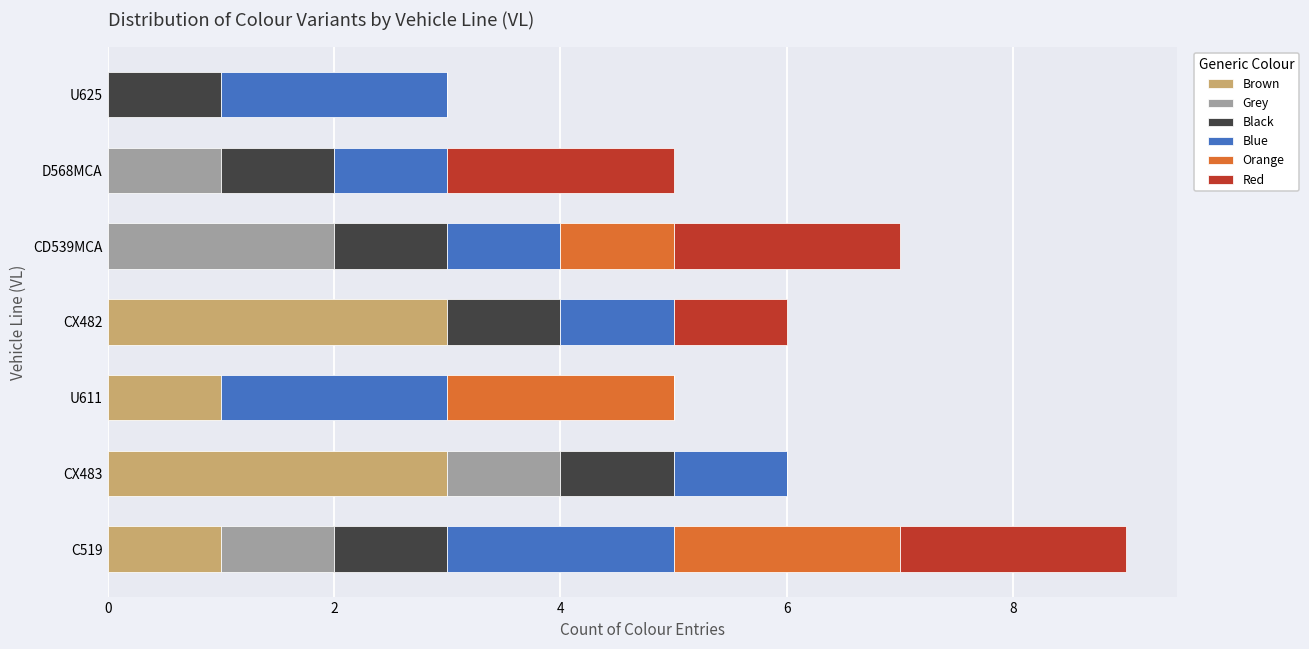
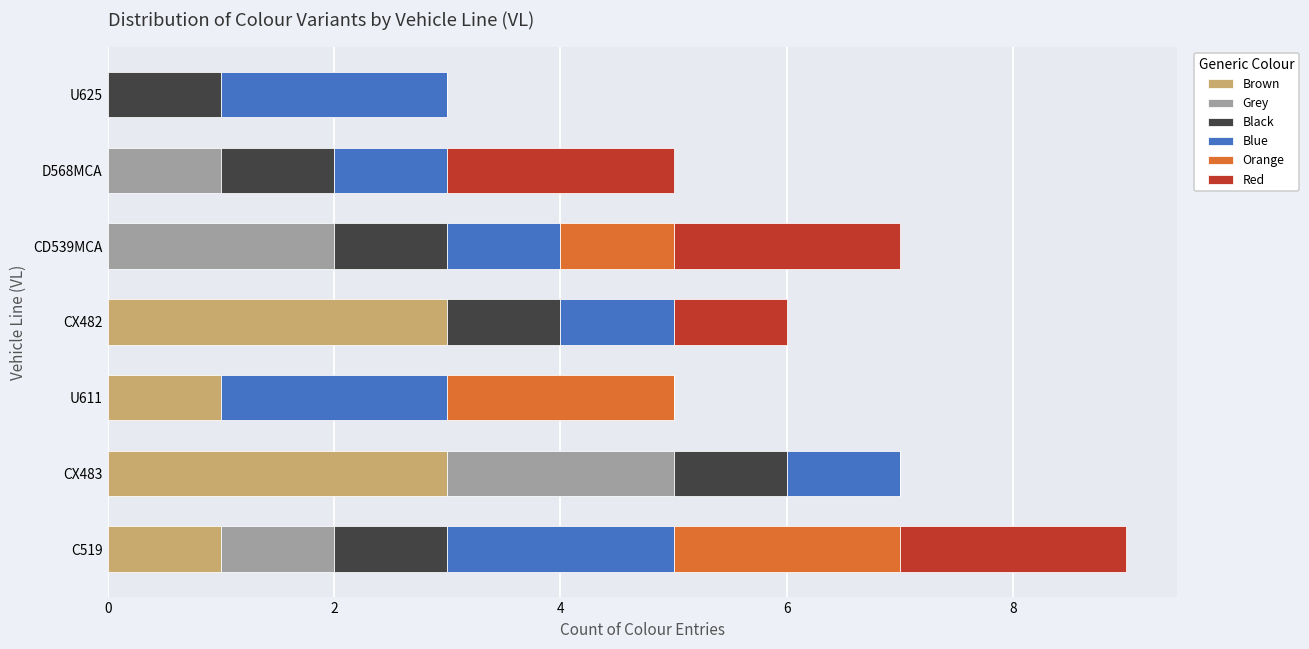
  {
    "Brown": {
      "U625": 0,
      "D568MCA": 0,
      "CD539MCA": 0,
      "CX482": 3,
      "U611": 1,
      "CX483": 3,
      "C519": 1
    },
    "Grey": {
      "U625": 0,
      "D568MCA": 1,
      "CD539MCA": 2,
      "CX482": 0,
      "U611": 0,
-     "CX483": 1,
+     "CX483": 2,
      "C519": 1
    },
    "Black": {
      "U625": 1,
      "D568MCA": 1,
      "CD539MCA": 1,
      "CX482": 1,
      "U611": 0,
      "CX483": 1,
      "C519": 1
    },
    "Blue": {
      "U625": 2,
      "D568MCA": 1,
      "CD539MCA": 1,
      "CX482": 1,
      "U611": 2,
      "CX483": 1,
      "C519": 2
    },
    "Orange": {
      "U625": 0,
      "D568MCA": 0,
      "CD539MCA": 1,
      "CX482": 0,
      "U611": 2,
      "CX483": 0,
      "C519": 2
    },
    "Red": {
      "U625": 0,
      "D568MCA": 2,
      "CD539MCA": 2,
      "CX482": 1,
      "U611": 0,
      "CX483": 0,
      "C519": 2
    }
  }
